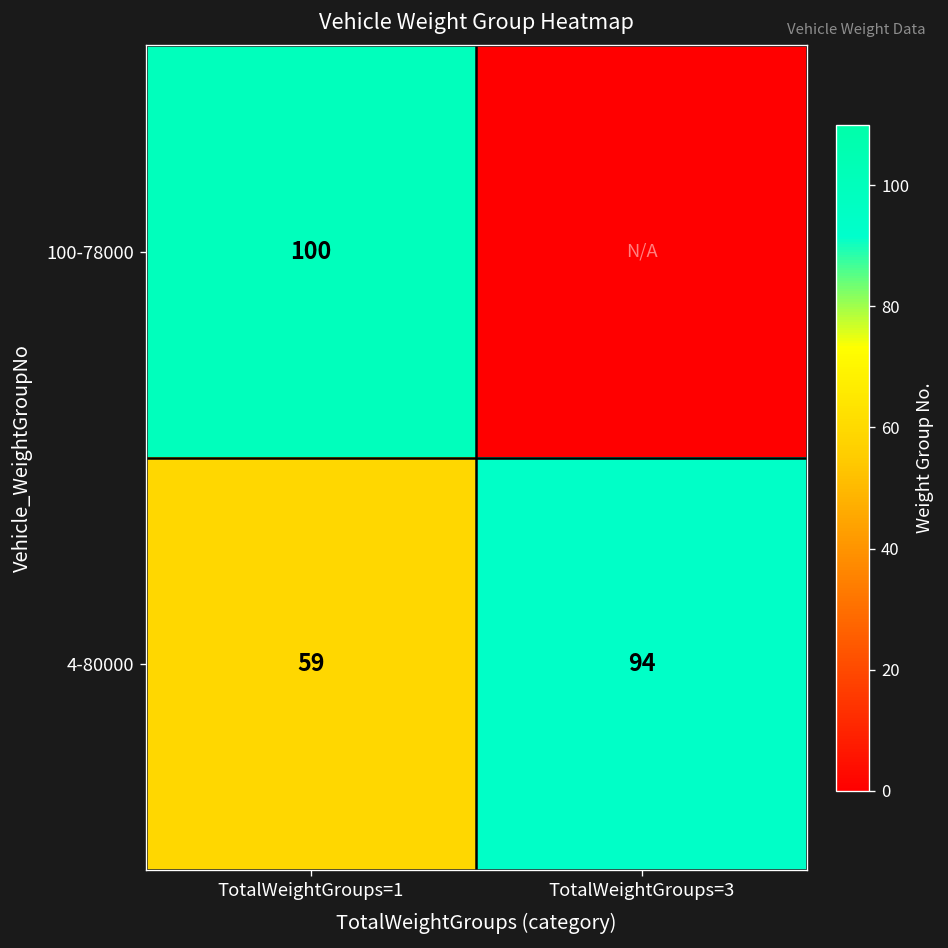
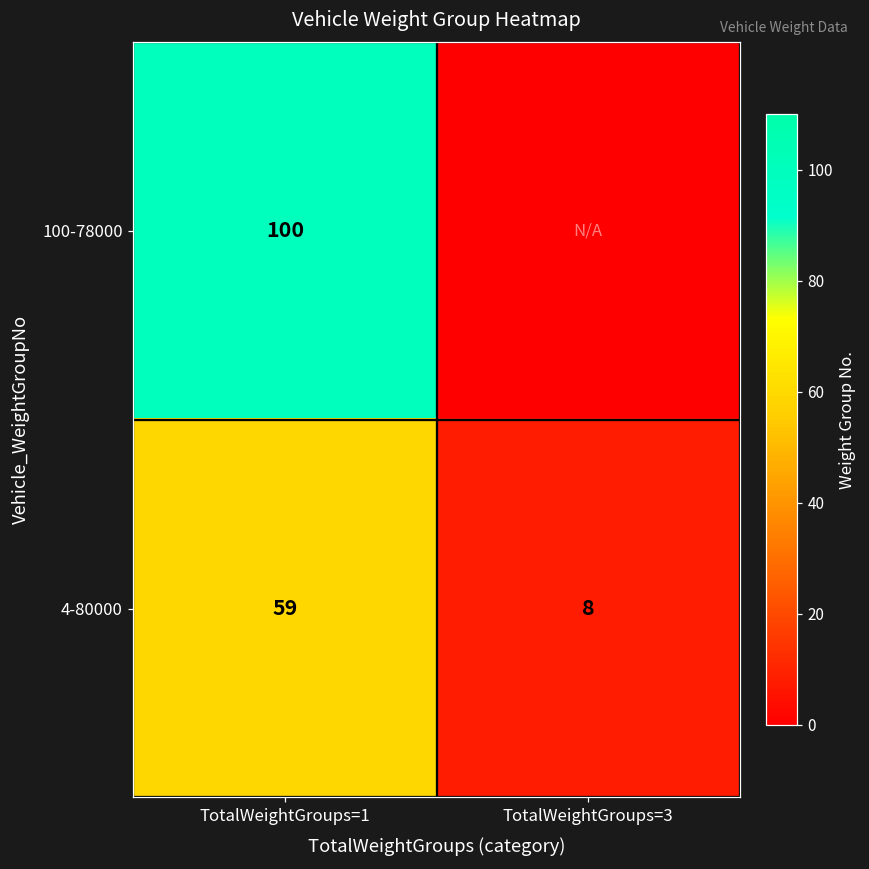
  {
    "100-78000": {
      "TotalWeightGroups=1": 100
    },
    "4-80000": {
      "TotalWeightGroups=1": 59,
-     "TotalWeightGroups=3": 94
+     "TotalWeightGroups=3": 8
    }
  }
